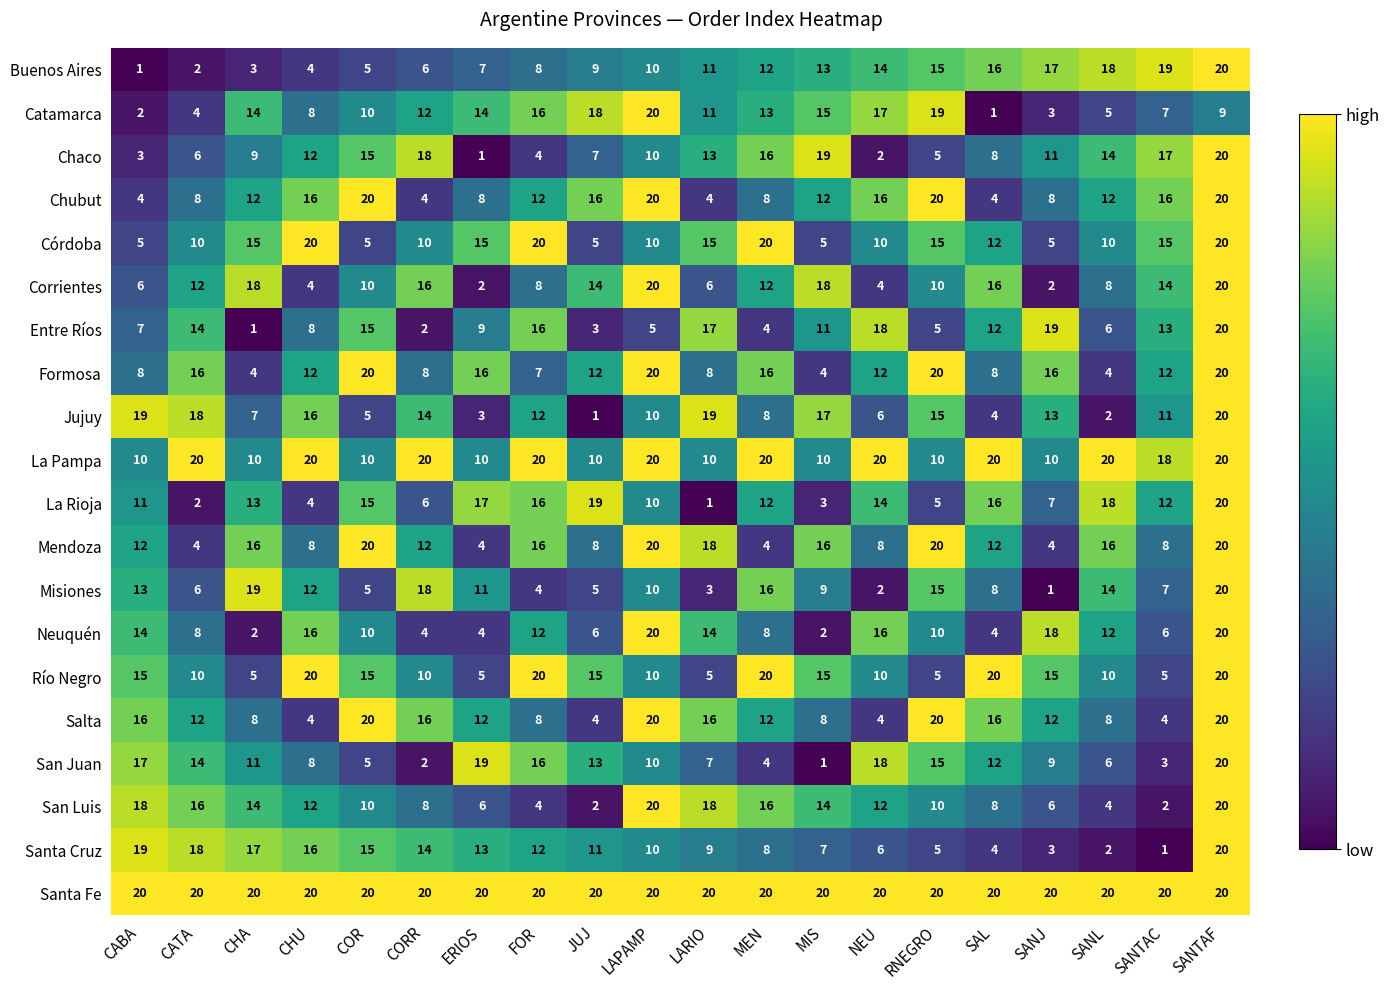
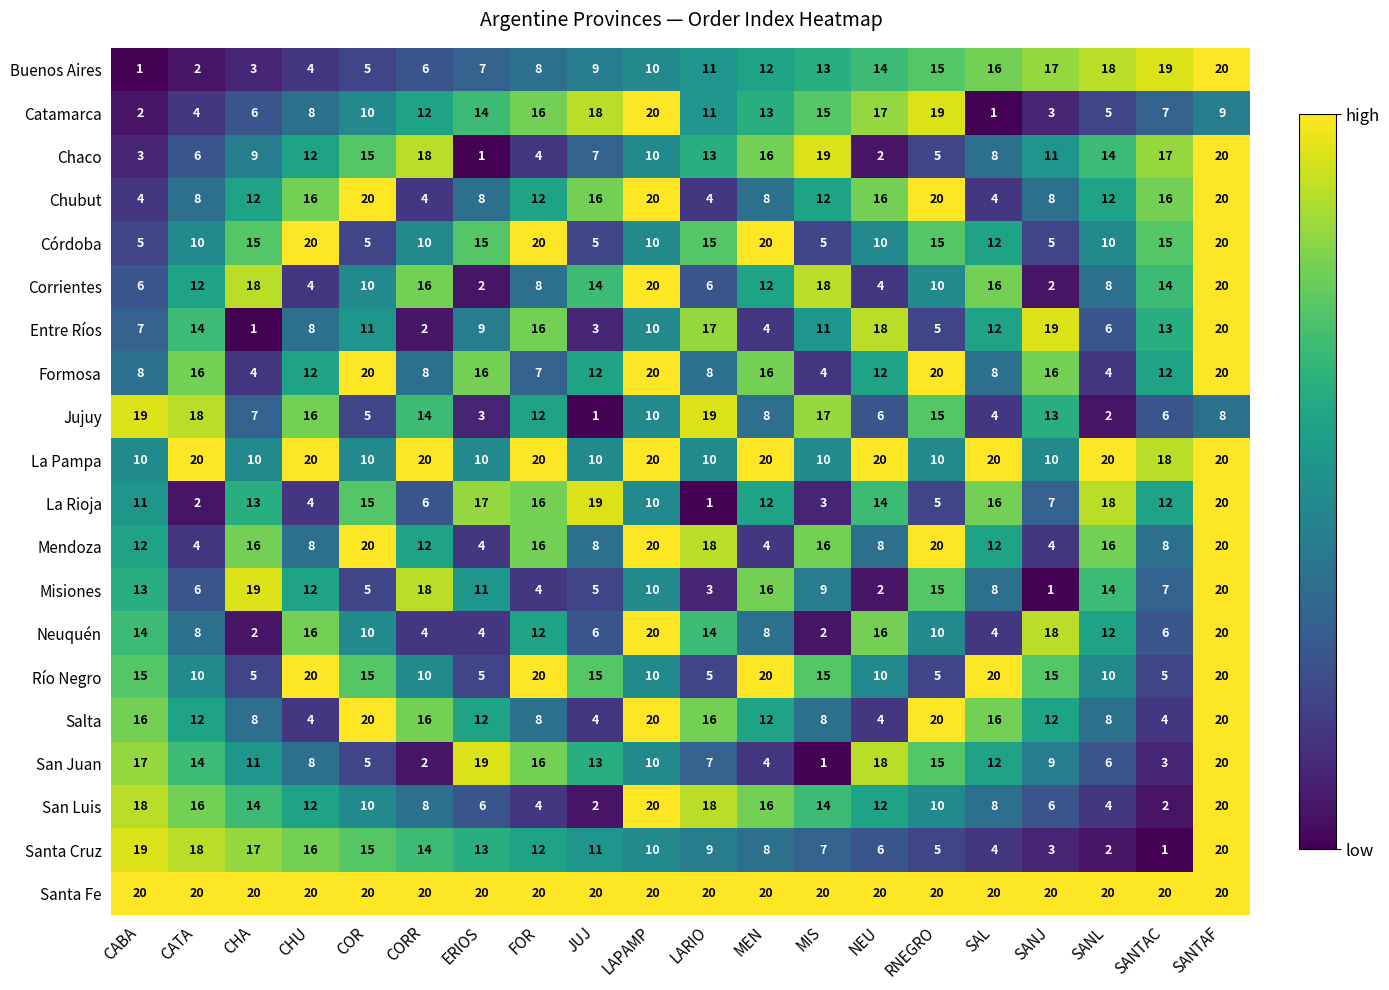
  {
    "Catamarca": {
      "CABA": 2,
      "CATA": 4,
-     "CHA": 14,
+     "CHA": 6,
      "CHU": 8,
      "COR": 10,
      "CORR": 12,
      "ERIOS": 14,
      "FOR": 16,
      "JUJ": 18,
      "LAPAMP": 20,
      "LARIO": 11,
      "MEN": 13,
      "MIS": 15,
      "NEU": 17,
      "RNEGRO": 19,
      "SAL": 1,
      "SANJ": 3,
      "SANL": 5,
      "SANTAC": 7,
      "SANTAF": 9
    },
    "Entre Ríos": {
      "CABA": 7,
      "CATA": 14,
      "CHA": 1,
      "CHU": 8,
-     "COR": 15,
+     "COR": 11,
      "CORR": 2,
      "ERIOS": 9,
      "FOR": 16,
      "JUJ": 3,
-     "LAPAMP": 5,
+     "LAPAMP": 10,
      "LARIO": 17,
      "MEN": 4,
      "MIS": 11,
      "NEU": 18,
      "RNEGRO": 5,
      "SAL": 12,
      "SANJ": 19,
      "SANL": 6,
      "SANTAC": 13,
      "SANTAF": 20
    },
    "Jujuy": {
      "CABA": 19,
      "CATA": 18,
      "CHA": 7,
      "CHU": 16,
      "COR": 5,
      "CORR": 14,
      "ERIOS": 3,
      "FOR": 12,
      "JUJ": 1,
      "LAPAMP": 10,
      "LARIO": 19,
      "MEN": 8,
      "MIS": 17,
      "NEU": 6,
      "RNEGRO": 15,
      "SAL": 4,
      "SANJ": 13,
      "SANL": 2,
-     "SANTAC": 11,
-     "SANTAF": 20
+     "SANTAC": 6,
+     "SANTAF": 8
    }
  }
